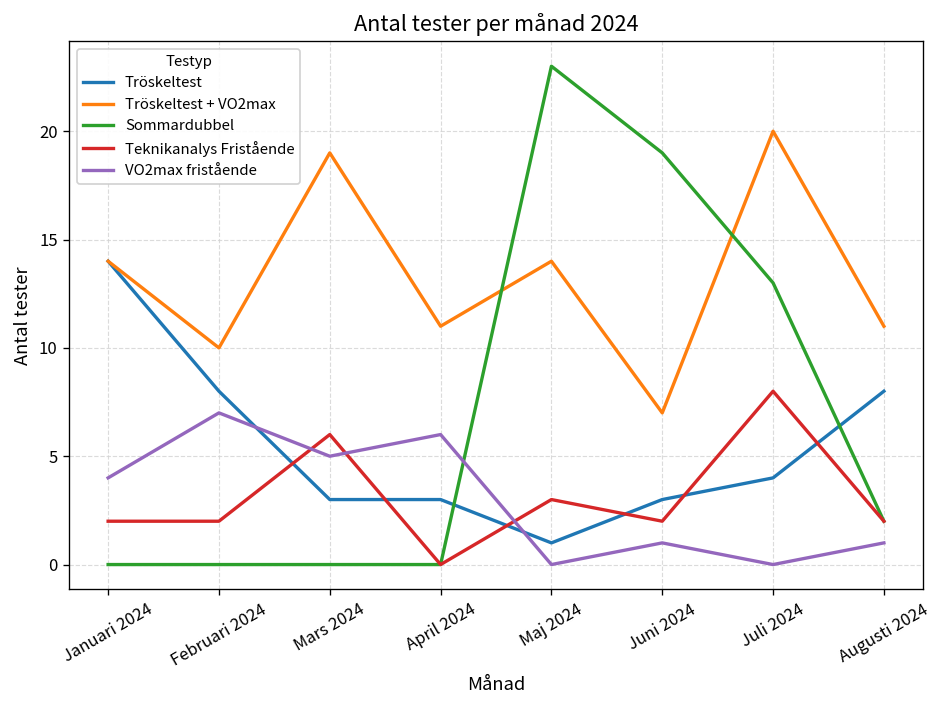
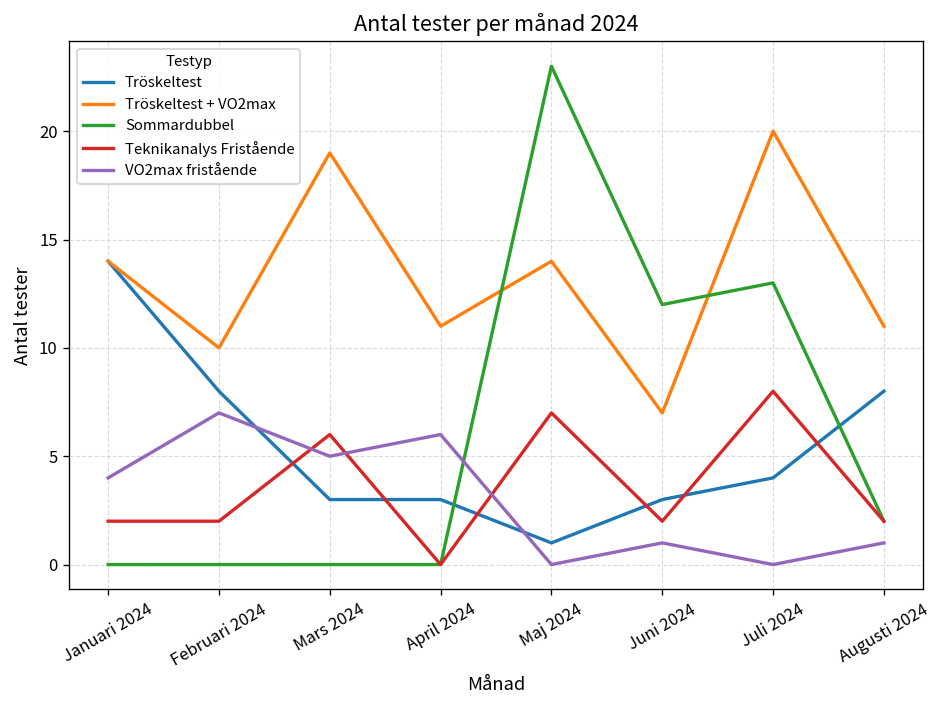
  {
    "Tröskeltest": {
      "Februari 2024": 8,
      "Mars 2024": 3,
      "April 2024": 3,
      "Maj 2024": 1,
      "Juni 2024": 3,
      "Juli 2024": 4,
      "Augusti 2024": 8
    },
    "Tröskeltest + VO2max": {
      "Februari 2024": 10,
      "Mars 2024": 19,
      "April 2024": 11,
      "Maj 2024": 14,
      "Juni 2024": 7,
      "Juli 2024": 20,
      "Augusti 2024": 11
    },
    "Sommardubbel": {
      "Januari 2024": 0,
      "Februari 2024": 0,
      "Mars 2024": 0,
      "Maj 2024": 23,
-     "Juni 2024": 19,
+     "Juni 2024": 12,
      "Juli 2024": 13
    },
    "Teknikanalys Fristående": {
      "Januari 2024": 2,
      "Februari 2024": 2,
      "Mars 2024": 6,
-     "Maj 2024": 3,
+     "Maj 2024": 7,
      "Juni 2024": 2,
      "Juli 2024": 8
    },
    "VO2max fristående": {
      "Januari 2024": 4,
      "Februari 2024": 7,
      "Mars 2024": 5,
      "April 2024": 6,
      "Maj 2024": 0,
      "Juni 2024": 1,
      "Juli 2024": 0,
      "Augusti 2024": 1
    }
  }
